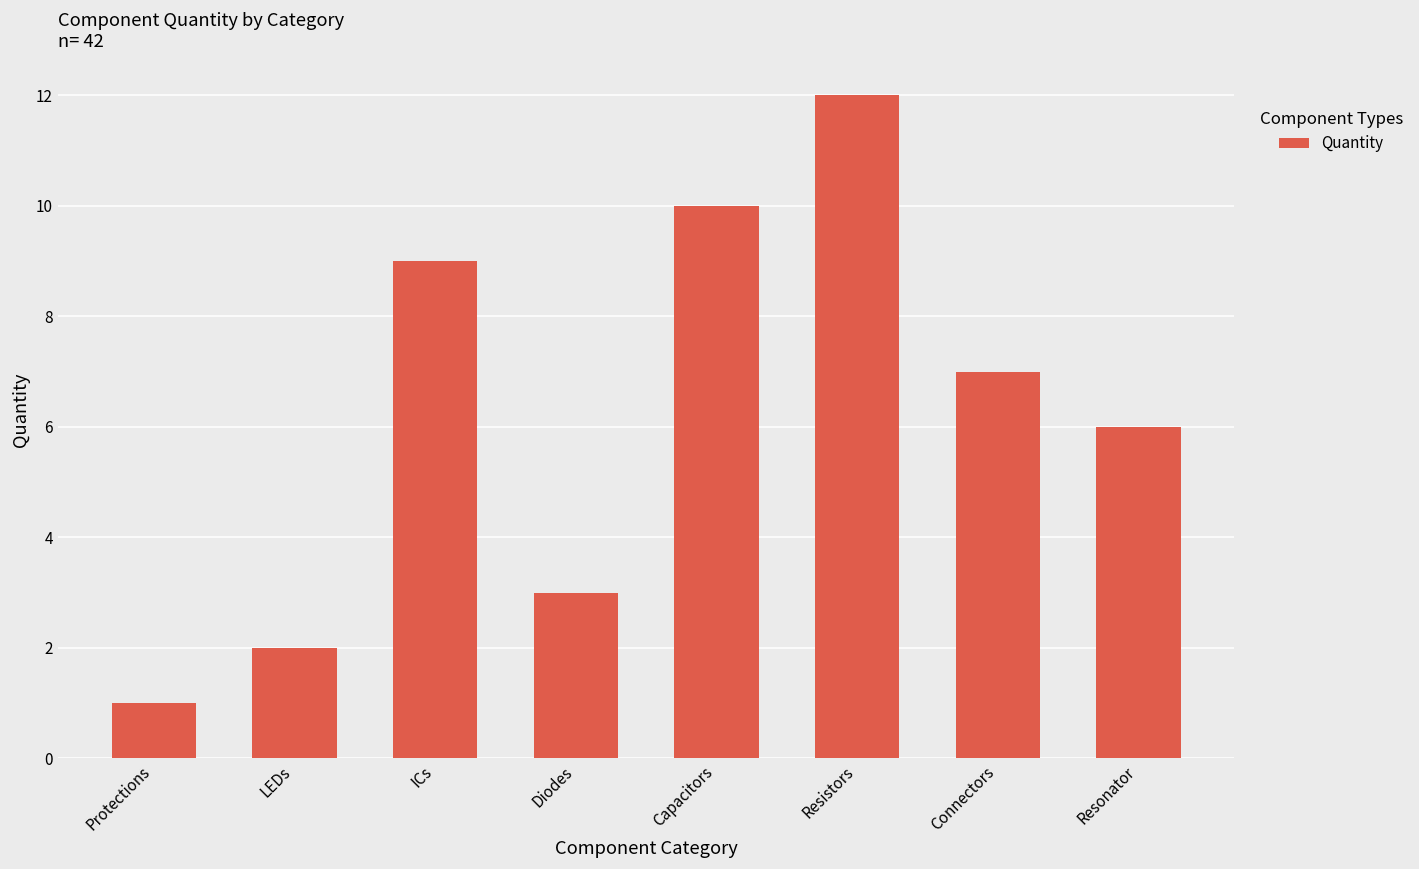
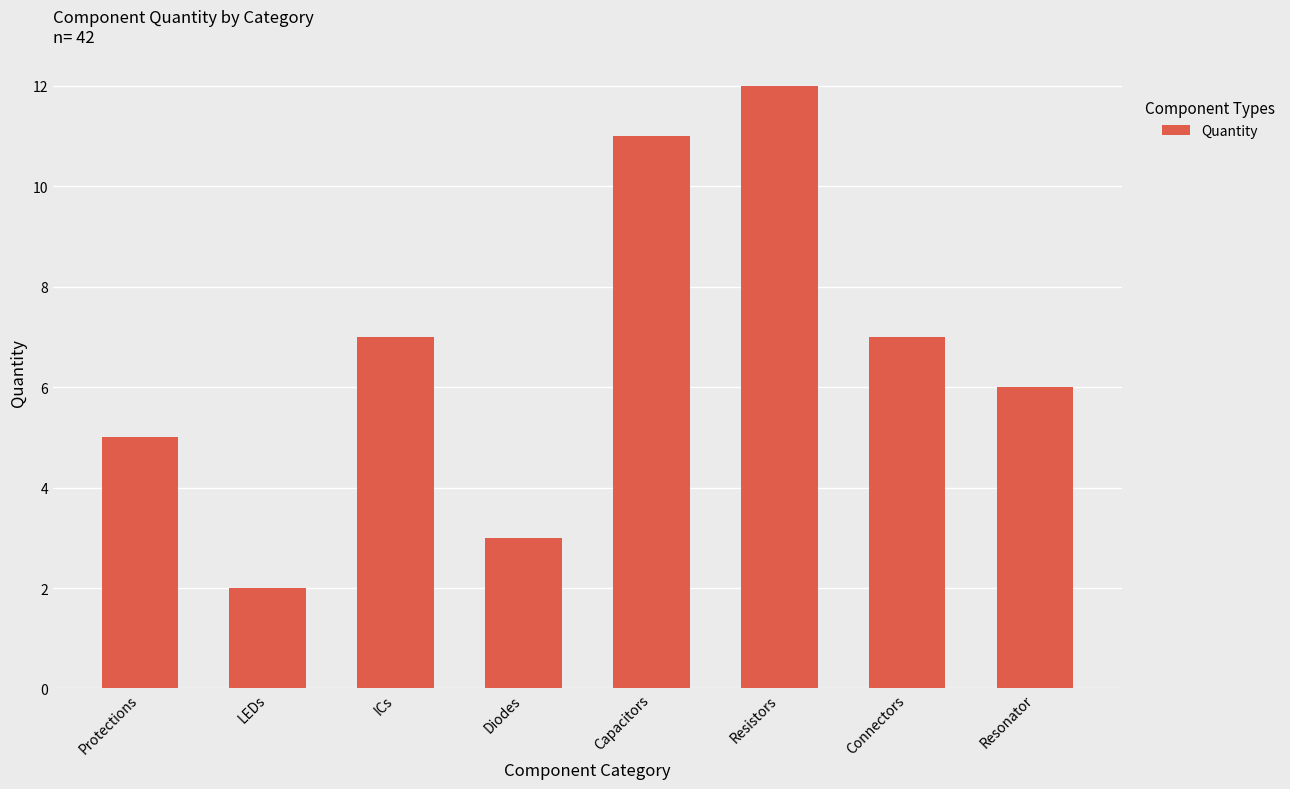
  {
-   "Protections": 1,
+   "Protections": 5,
    "LEDs": 2,
-   "ICs": 9,
+   "ICs": 7,
    "Diodes": 3,
-   "Capacitors": 10,
+   "Capacitors": 11,
    "Resistors": 12,
    "Connectors": 7,
    "Resonator": 6
  }
